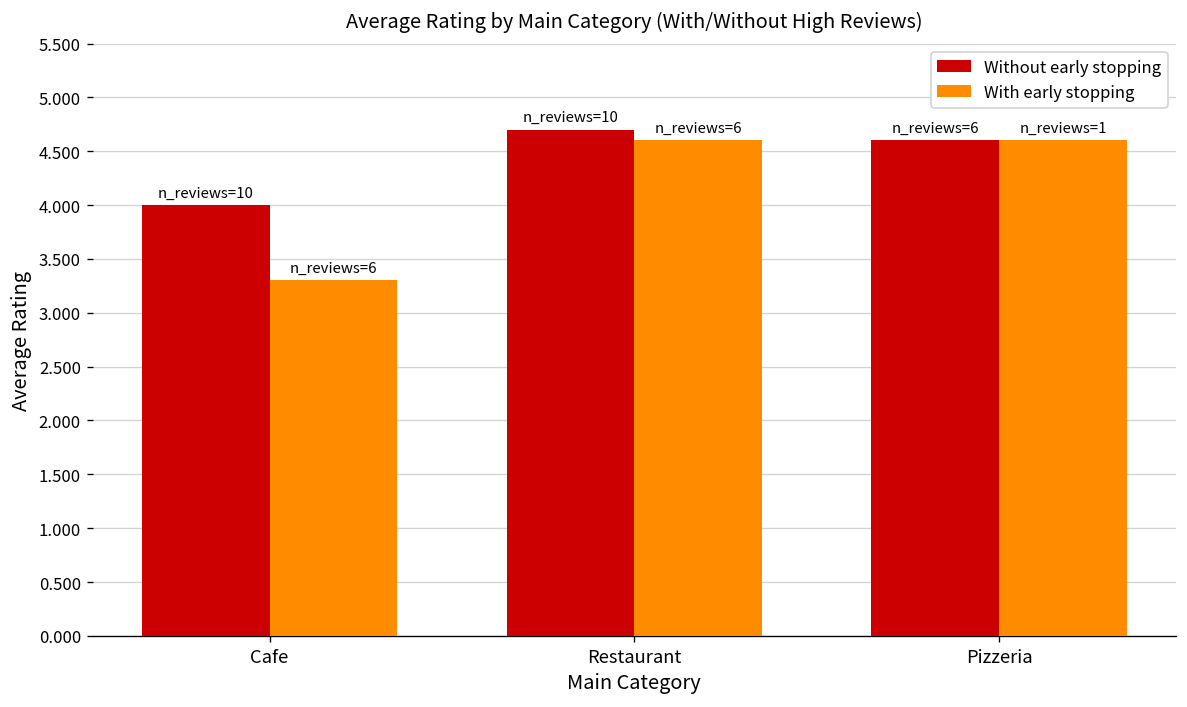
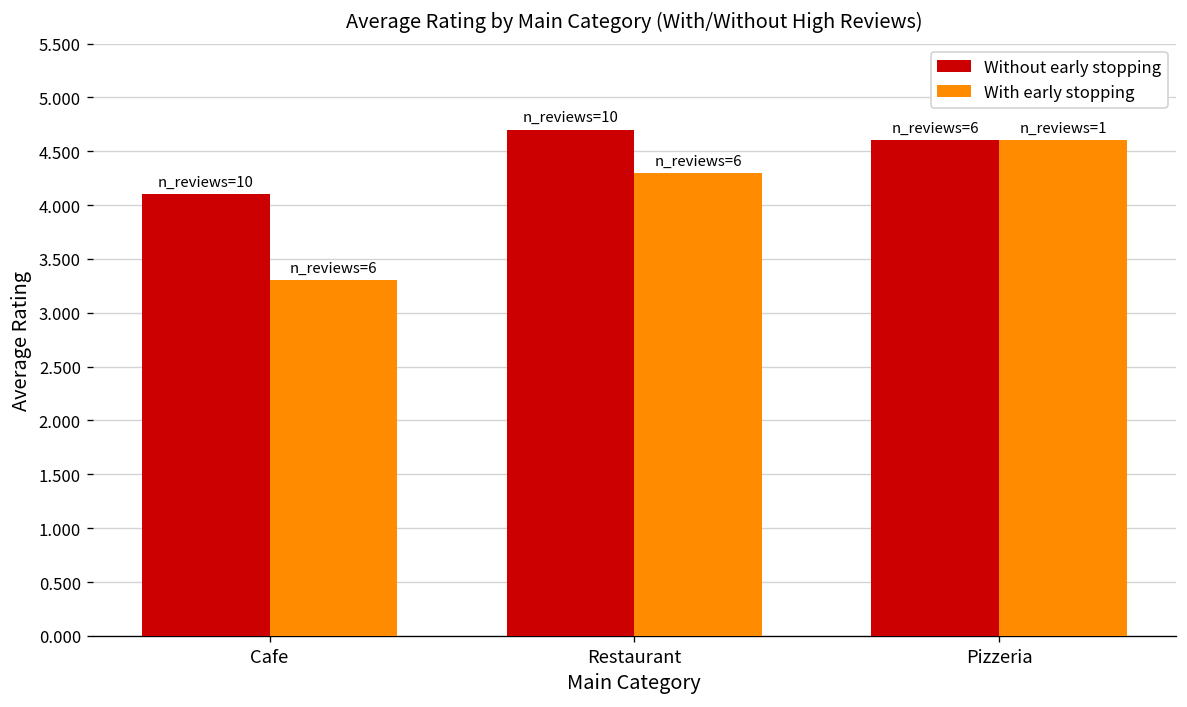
  {
    "Without early stopping": {
-     "Cafe": 4.0
+     "Cafe": 4.1
    },
    "With early stopping": {
-     "Restaurant": 4.6
+     "Restaurant": 4.3
    }
  }
